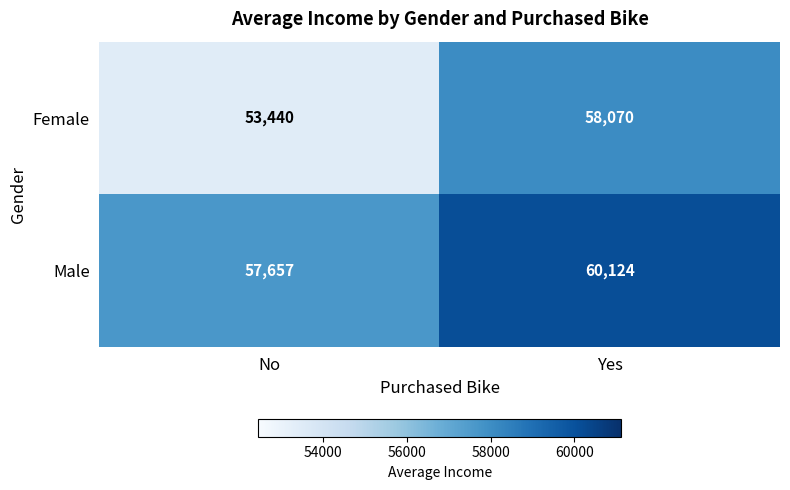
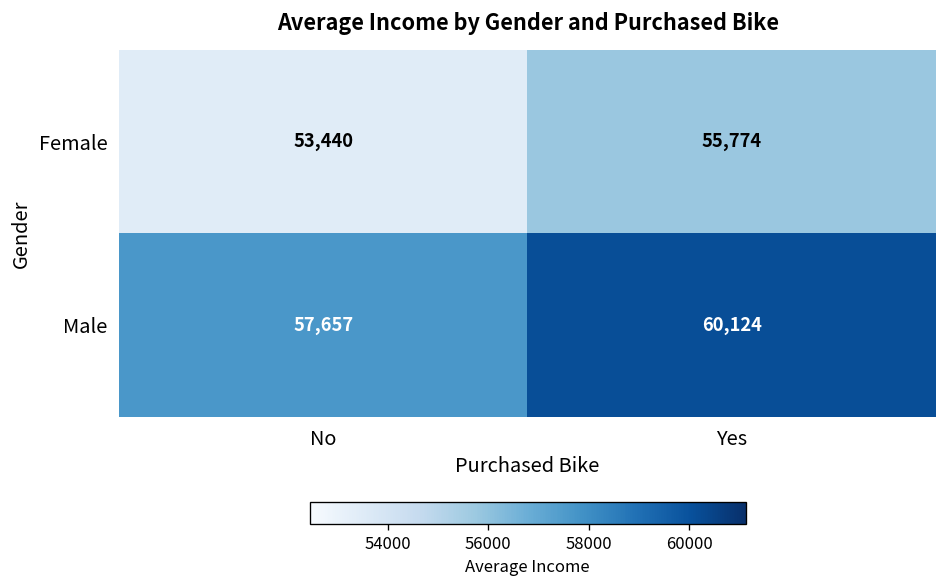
  {
    "Female": {
      "No": "53,440",
-     "Yes": "58,070"
+     "Yes": "55,774"
    },
    "Male": {
      "No": "57,657",
      "Yes": "60,124"
    }
  }
